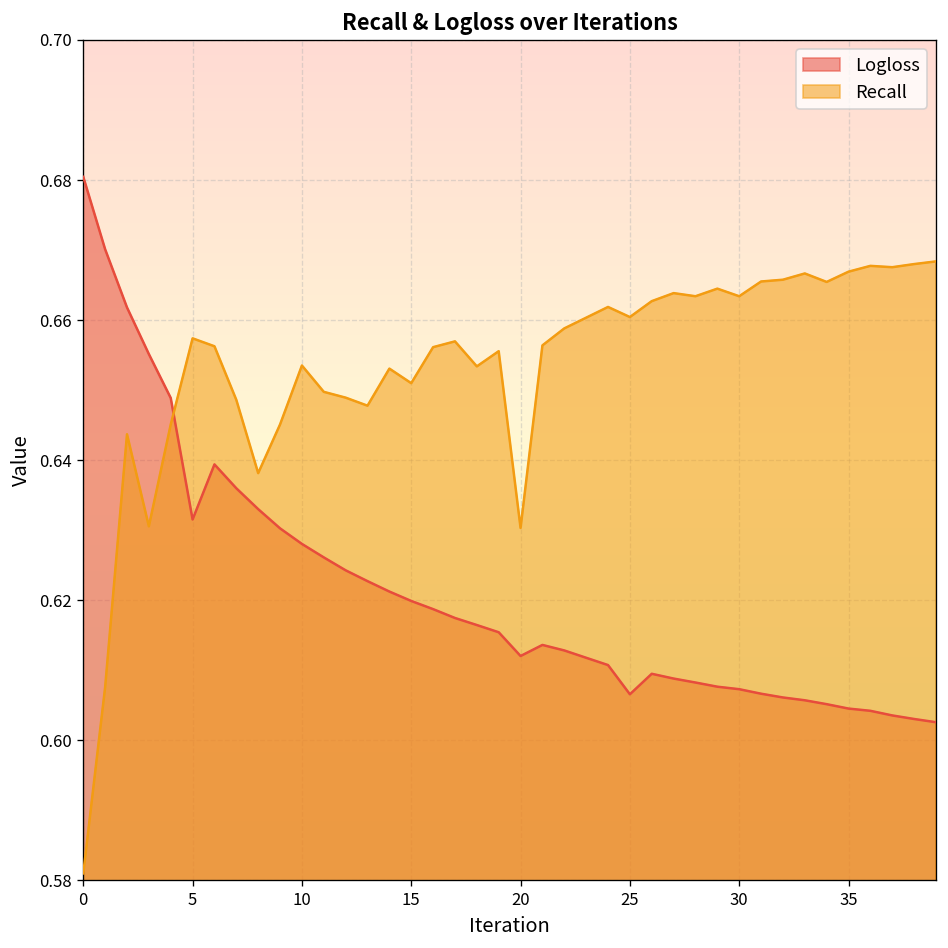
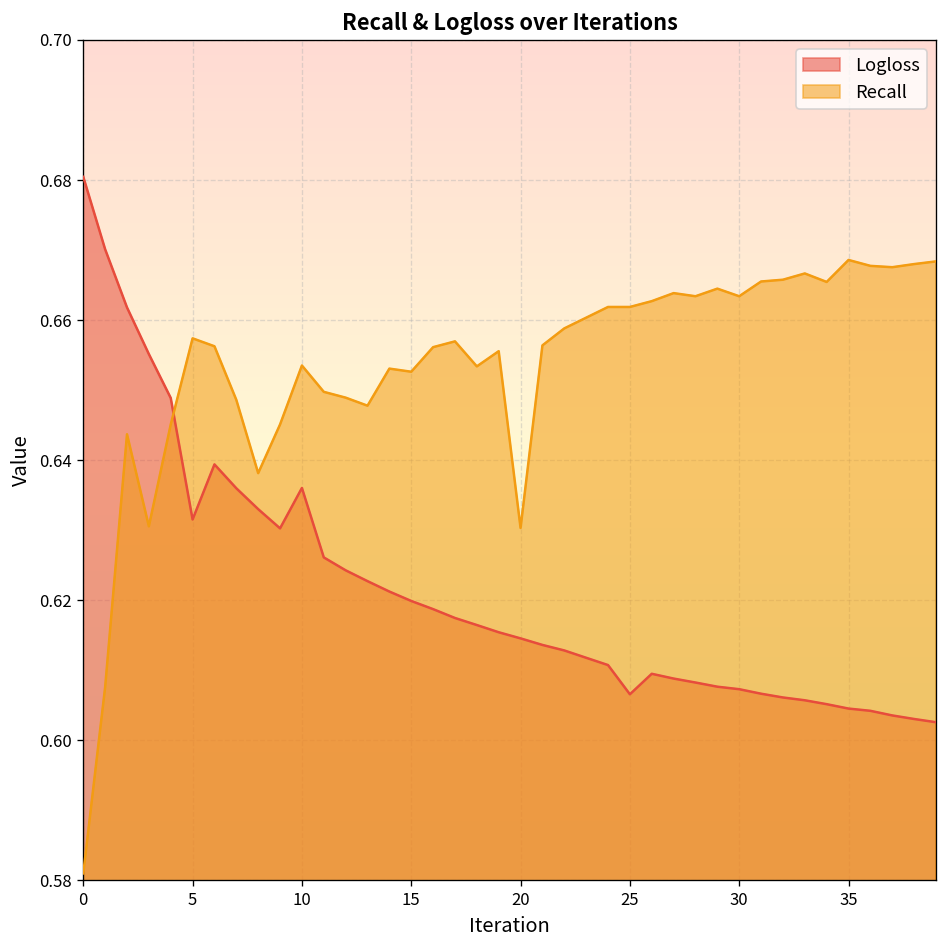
  {
    "Logloss": {
      "0": 0.680,
      "5": 0.632,
-     "10": 0.628,
+     "10": 0.636,
      "15": 0.620,
-     "20": 0.612,
+     "20": 0.615,
      "25": 0.607,
      "30": 0.607,
      "35": 0.605
    },
    "Recall": {
      "0": 0.581,
      "5": 0.657,
      "10": 0.654,
-     "15": 0.651,
+     "15": 0.653,
      "20": 0.630,
-     "25": 0.660,
+     "25": 0.662,
      "30": 0.663,
-     "35": 0.667
+     "35": 0.669
    }
  }
